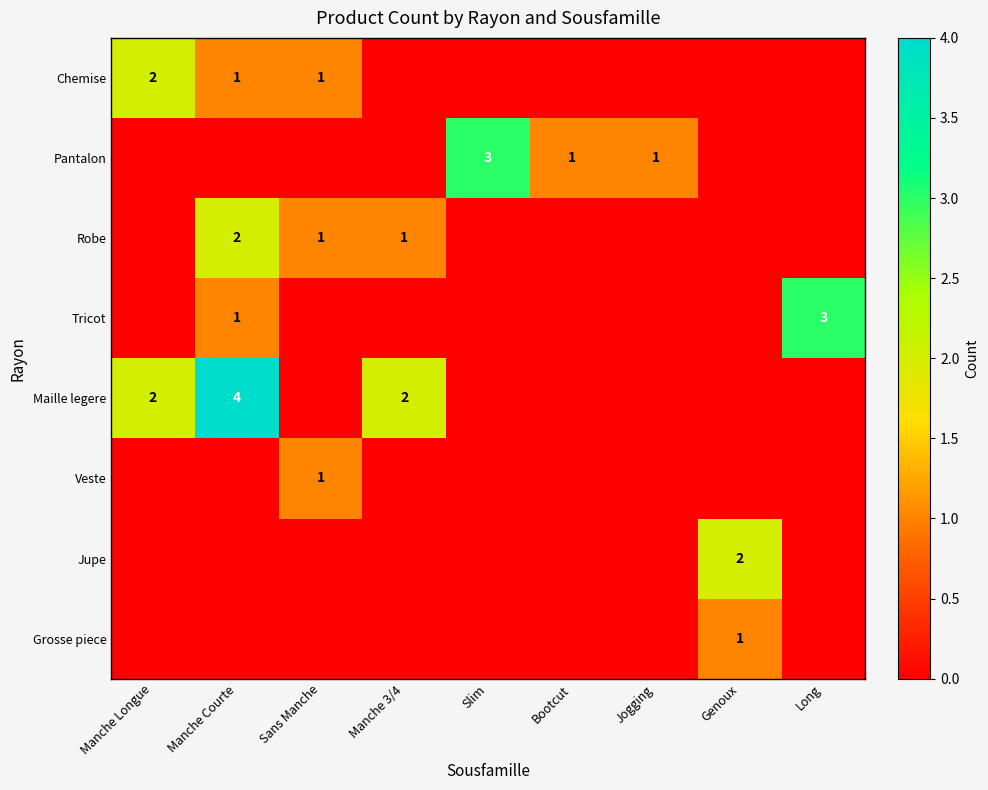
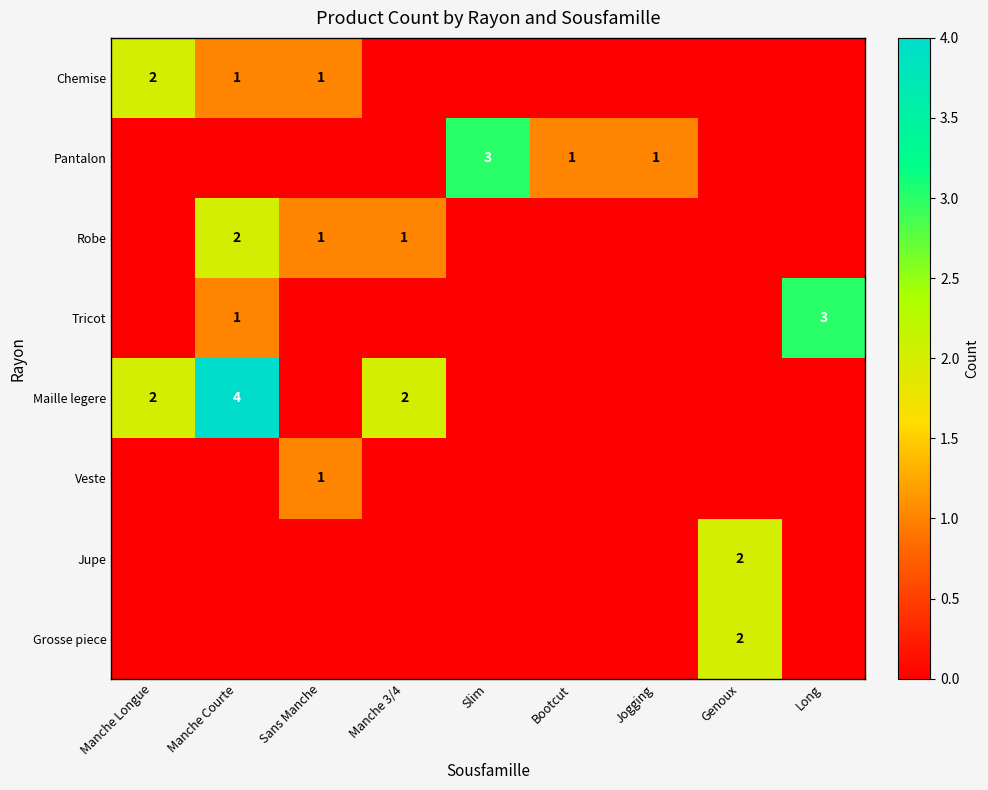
  {
    "Chemise": {
      "Manche Longue": 2,
      "Manche Courte": 1,
      "Sans Manche": 1
    },
    "Pantalon": {
      "Slim": 3,
      "Bootcut": 1,
      "Jogging": 1
    },
    "Robe": {
      "Manche Courte": 2,
      "Sans Manche": 1,
      "Manche 3/4": 1
    },
    "Tricot": {
      "Manche Courte": 1,
      "Long": 3
    },
    "Maille legere": {
      "Manche Longue": 2,
      "Manche Courte": 4,
      "Manche 3/4": 2
    },
    "Veste": {
      "Sans Manche": 1
    },
    "Jupe": {
      "Genoux": 2
    },
    "Grosse piece": {
-     "Genoux": 1
+     "Genoux": 2
    }
  }
